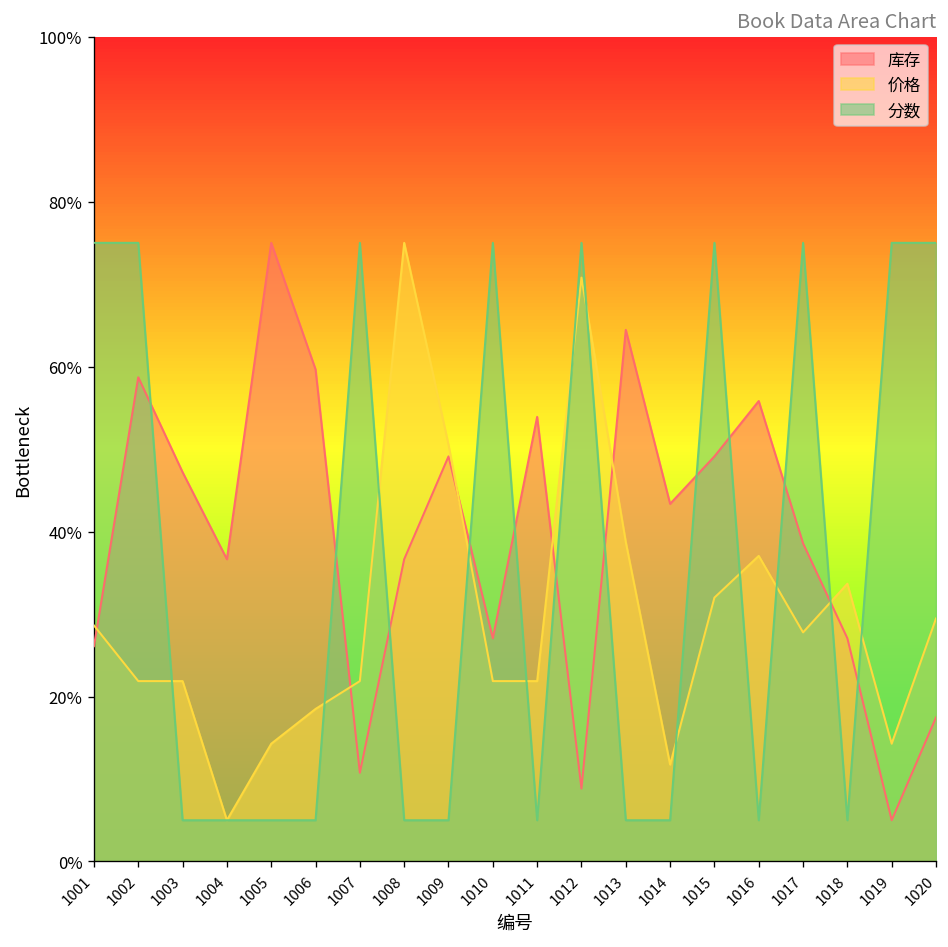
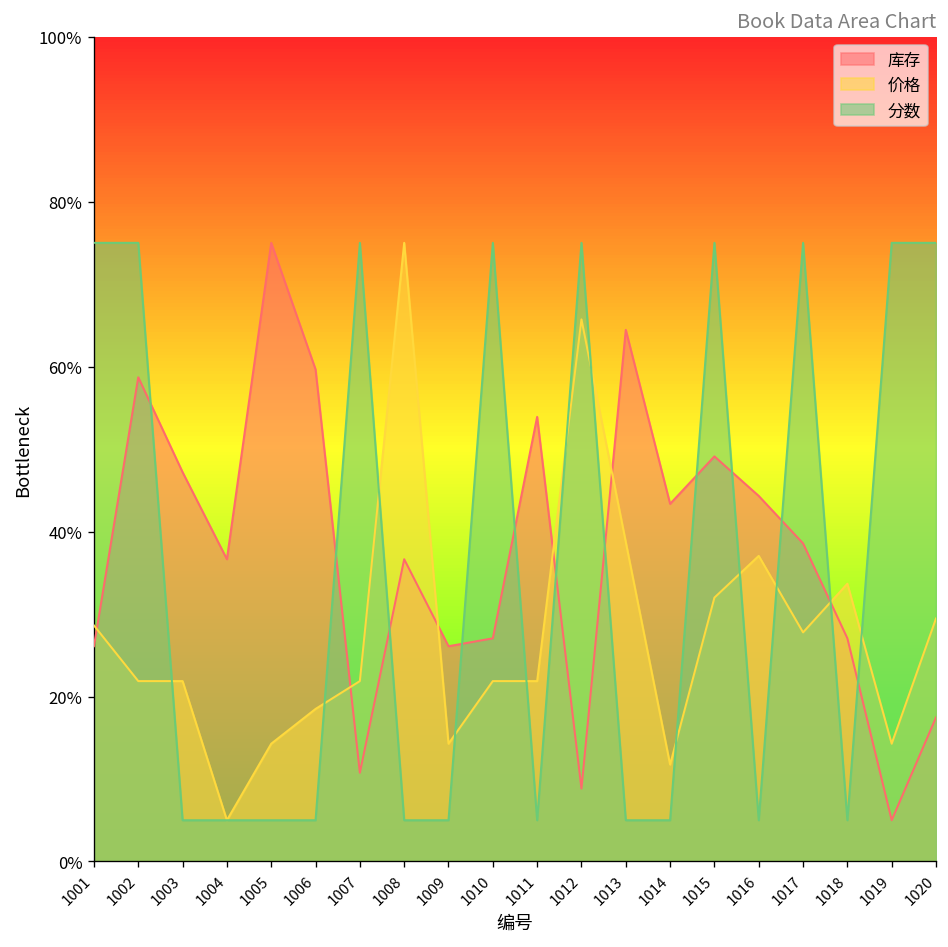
  {
    "库存": {
      "1001": "26%",
      "1002": "59%",
      "1003": "47%",
      "1004": "37%",
      "1005": "75%",
      "1006": "60%",
      "1007": "11%",
      "1008": "37%",
-     "1009": "49%",
+     "1009": "26%",
      "1010": "27%",
      "1011": "54%",
      "1012": "9%",
      "1013": "64%",
      "1014": "43%",
      "1015": "49%",
-     "1016": "56%",
+     "1016": "44%",
      "1017": "39%",
      "1018": "27%",
      "1019": "5%",
      "1020": "17%"
    },
    "价格": {
      "1001": "29%",
      "1002": "22%",
      "1003": "22%",
      "1005": "14%",
      "1006": "18%",
      "1007": "22%",
      "1008": "75%",
-     "1009": "51%",
+     "1009": "14%",
      "1010": "22%",
      "1011": "22%",
-     "1012": "71%",
+     "1012": "66%",
      "1013": "39%",
      "1014": "12%",
      "1015": "32%",
      "1016": "37%",
      "1017": "28%",
      "1018": "34%",
      "1019": "14%",
      "1020": "29%"
    },
    "分数": {
      "1001": "75%",
      "1002": "75%",
      "1003": "5%",
      "1005": "5%",
      "1006": "5%",
      "1007": "75%",
      "1008": "5%",
      "1009": "5%",
      "1010": "75%",
      "1011": "5%",
      "1012": "75%",
      "1013": "5%",
      "1014": "5%",
      "1015": "75%",
      "1016": "5%",
      "1017": "75%",
      "1018": "5%",
      "1019": "75%",
      "1020": "75%"
    }
  }
